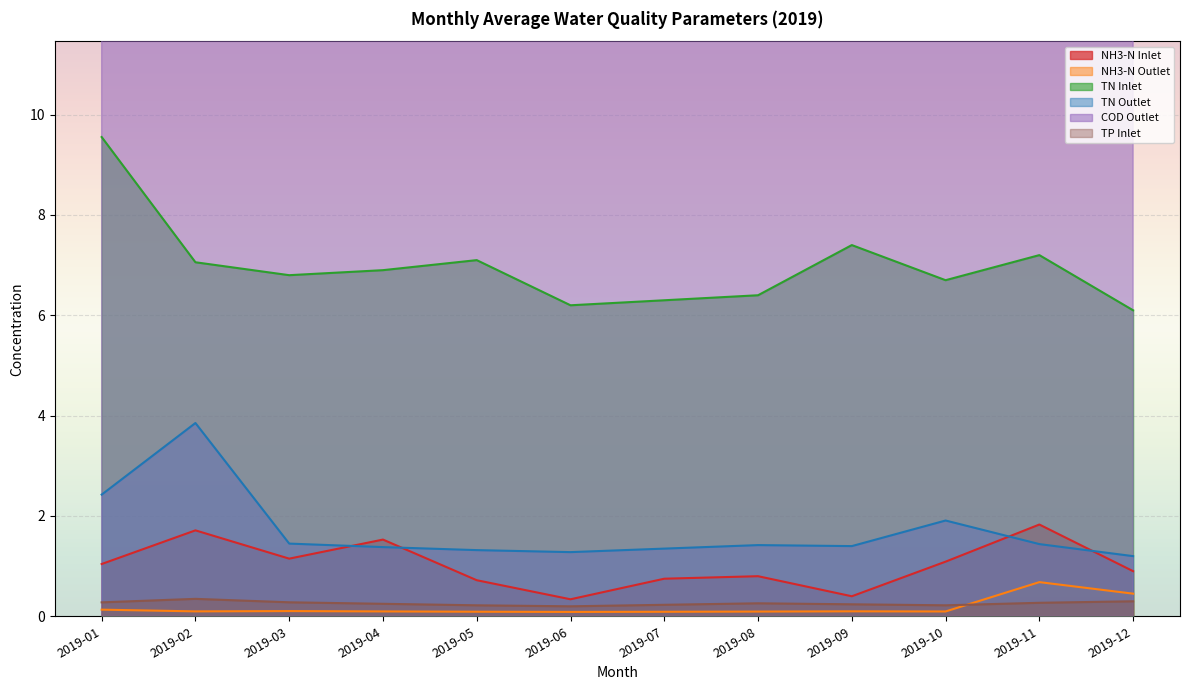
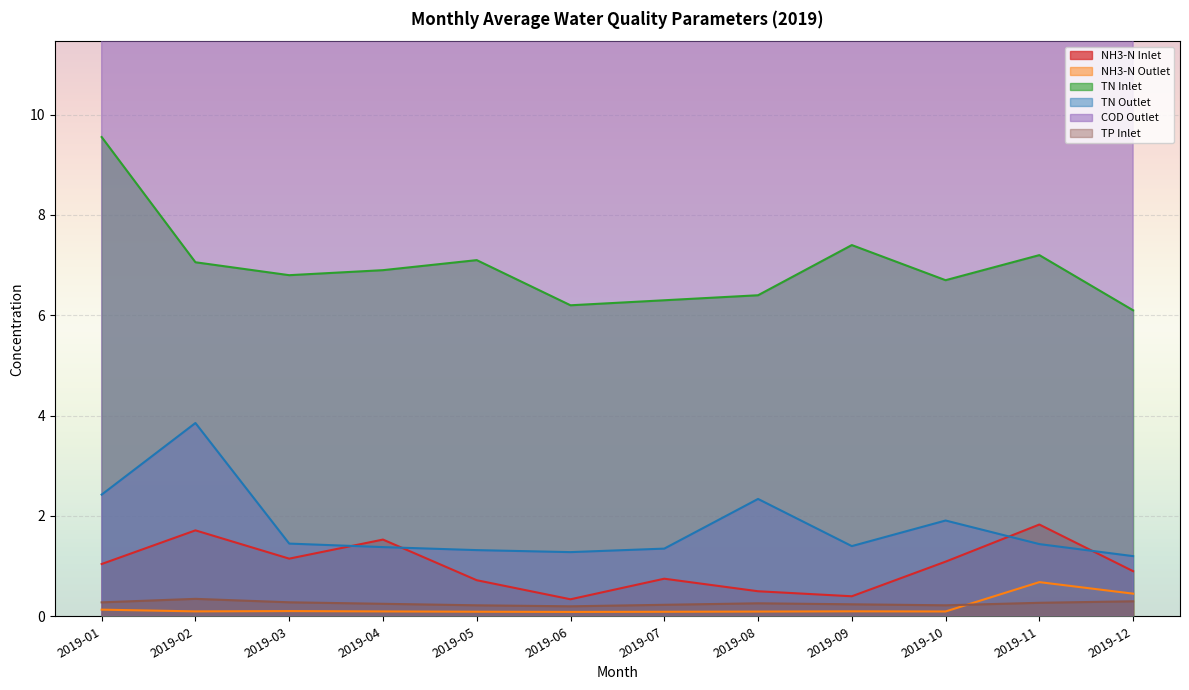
  {
    "NH3-N Inlet": {
      "2019-01": 1.0,
      "2019-02": 1.7,
      "2019-03": 1.2,
      "2019-04": 1.5,
      "2019-05": 0.7,
      "2019-06": 0.3,
      "2019-07": 0.8,
-     "2019-08": 0.8,
+     "2019-08": 0.5,
      "2019-09": 0.4,
      "2019-10": 1.1,
      "2019-11": 1.8,
      "2019-12": 0.9
    },
    "NH3-N Outlet": {
      "2019-01": 0.1,
      "2019-02": 0.1,
      "2019-03": 0.1,
      "2019-04": 0.1,
      "2019-05": 0.1,
      "2019-06": 0.1,
      "2019-07": 0.1,
      "2019-08": 0.1,
      "2019-09": 0.1,
      "2019-10": 0.1,
      "2019-11": 0.7,
      "2019-12": 0.5
    },
    "TN Inlet": {
      "2019-01": 9.6,
      "2019-02": 7.1,
      "2019-03": 6.8,
      "2019-04": 6.9,
      "2019-05": 7.1,
      "2019-06": 6.2,
      "2019-07": 6.3,
      "2019-08": 6.4,
      "2019-09": 7.4,
      "2019-10": 6.7,
      "2019-11": 7.2,
      "2019-12": 6.1
    },
    "TN Outlet": {
      "2019-01": 2.4,
      "2019-02": 3.9,
      "2019-03": 1.5,
      "2019-04": 1.4,
      "2019-05": 1.3,
      "2019-06": 1.3,
      "2019-07": 1.4,
-     "2019-08": 1.4,
+     "2019-08": 2.3,
      "2019-09": 1.4,
      "2019-10": 1.9,
      "2019-11": 1.4,
      "2019-12": 1.2
    },
    "TP Inlet": {
      "2019-01": 0.3,
      "2019-02": 0.3,
      "2019-03": 0.3,
      "2019-04": 0.3,
      "2019-05": 0.2,
      "2019-06": 0.2,
      "2019-07": 0.2,
      "2019-08": 0.3,
      "2019-09": 0.2,
      "2019-10": 0.2,
      "2019-11": 0.3,
      "2019-12": 0.3
    }
  }
